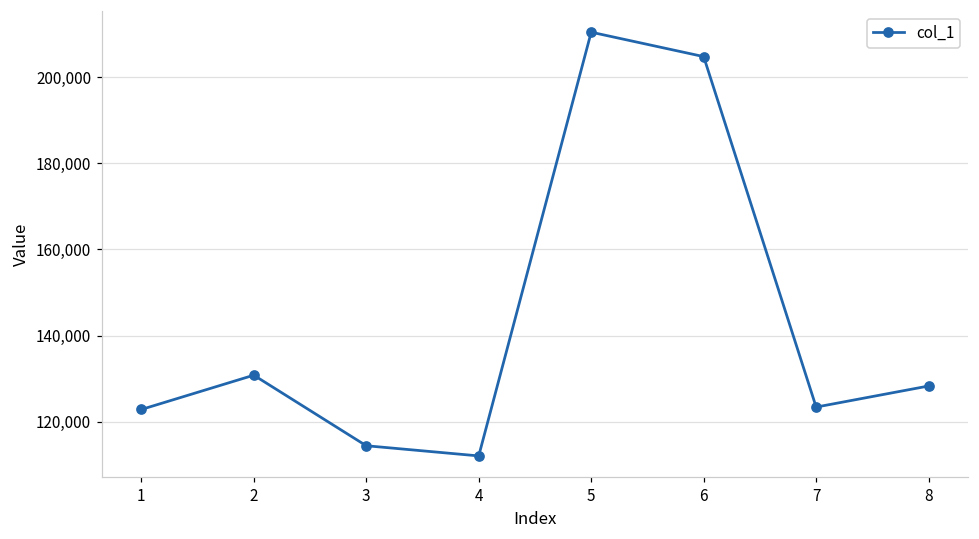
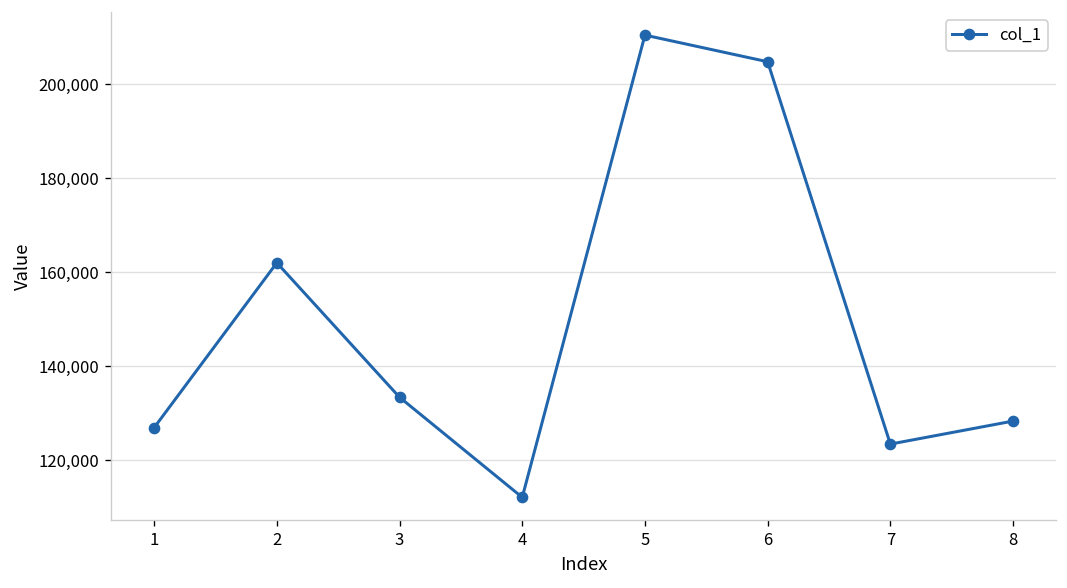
  {
-   "1": "123,000",
-   "2": "131,000",
-   "3": "114,000",
+   "1": "127,000",
+   "2": "162,000",
+   "3": "133,000",
    "4": "112,000",
    "5": "210,000",
    "6": "205,000",
    "7": "123,000",
    "8": "128,000"
  }
